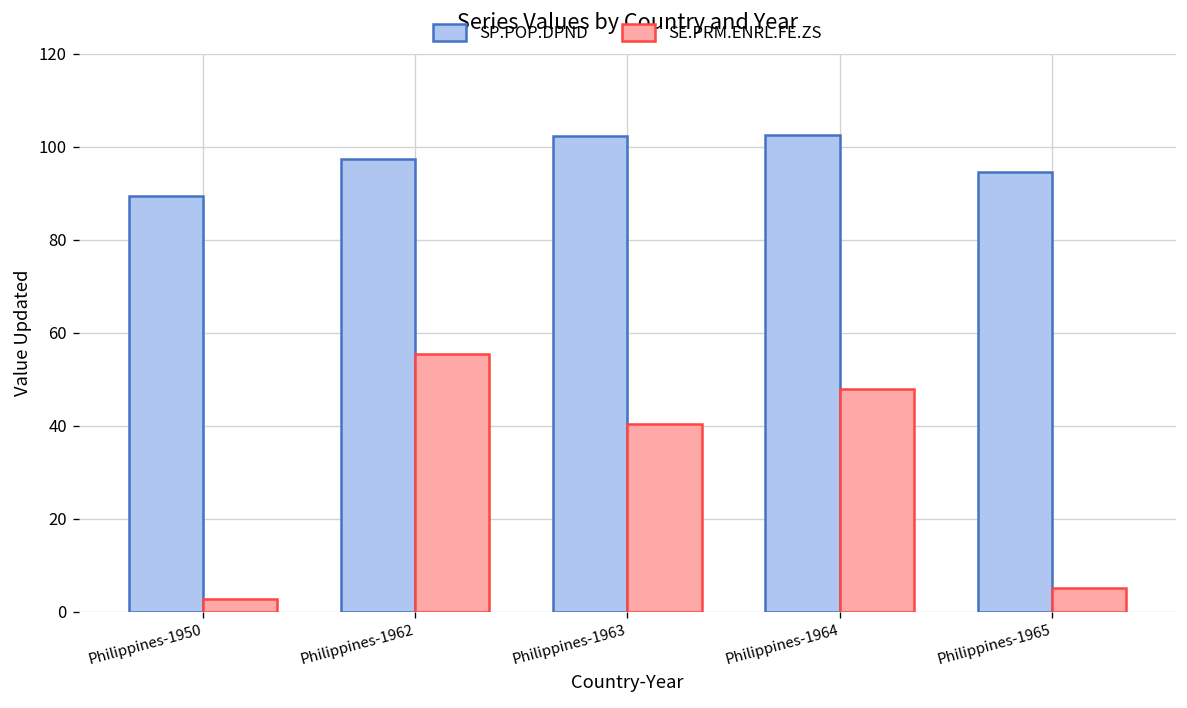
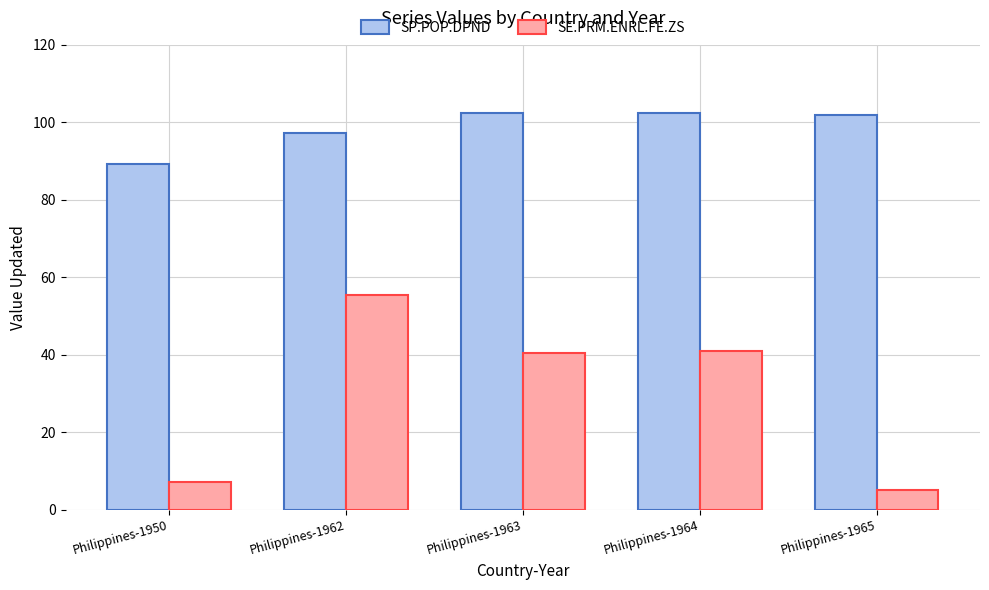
  {
    "SP.POP.DPND": {
      "Philippines-1950": 89,
      "Philippines-1962": 97,
      "Philippines-1963": 102,
      "Philippines-1964": 103,
-     "Philippines-1965": 94
+     "Philippines-1965": 102
    },
    "SE.PRM.ENRL.FE.ZS": {
-     "Philippines-1950": 3,
+     "Philippines-1950": 7,
      "Philippines-1962": 55,
      "Philippines-1963": 40,
-     "Philippines-1964": 48,
+     "Philippines-1964": 41,
      "Philippines-1965": 5
    }
  }
